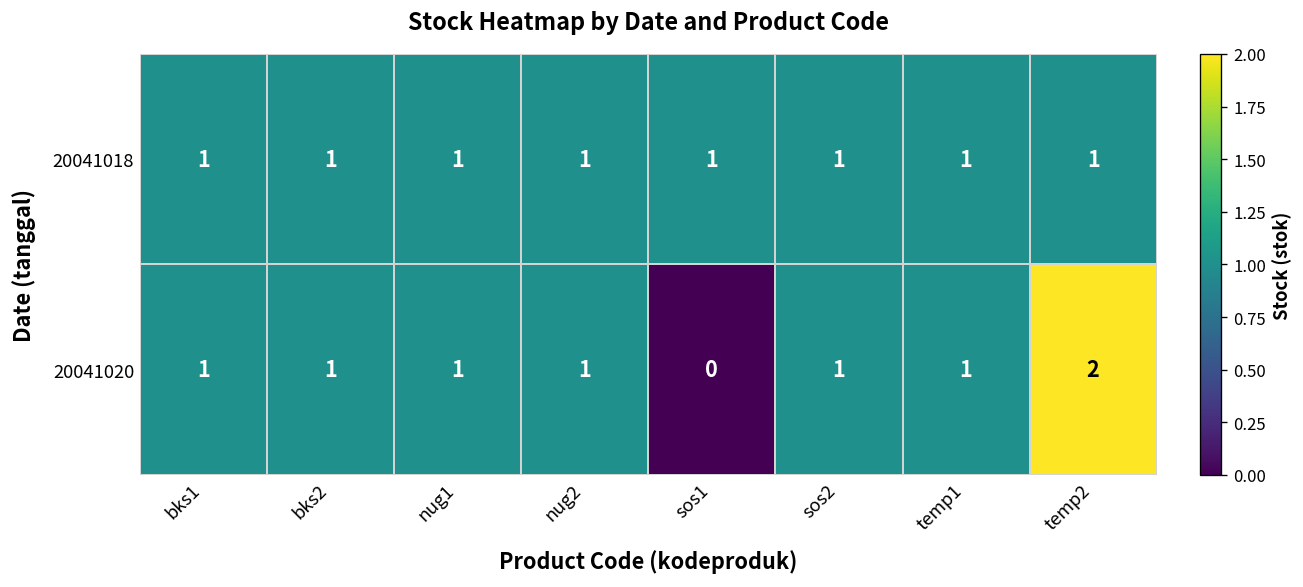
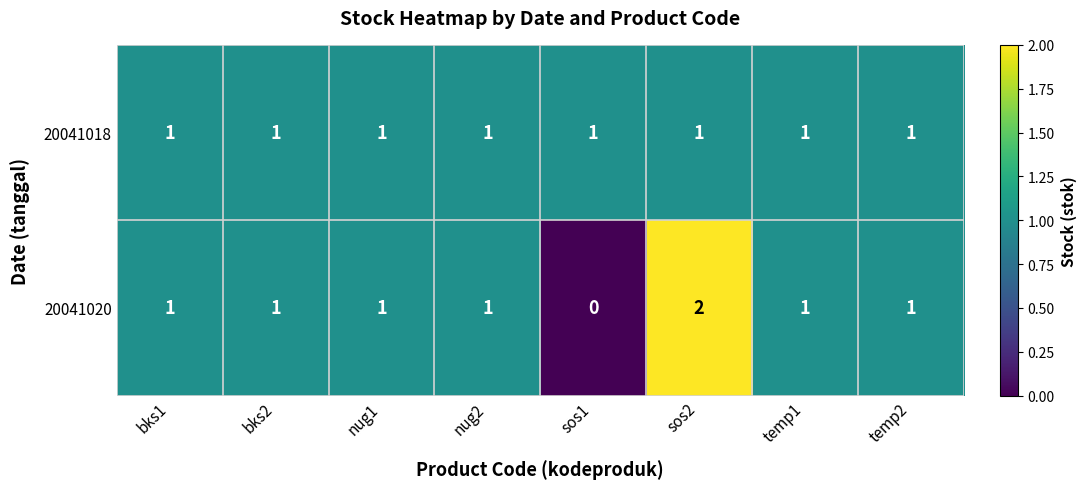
  {
    "20041018": {
      "bks1": 1,
      "bks2": 1,
      "nug1": 1,
      "nug2": 1,
      "sos1": 1,
      "sos2": 1,
      "temp1": 1,
      "temp2": 1
    },
    "20041020": {
      "bks1": 1,
      "bks2": 1,
      "nug1": 1,
      "nug2": 1,
      "sos1": 0,
-     "sos2": 1,
+     "sos2": 2,
      "temp1": 1,
-     "temp2": 2
+     "temp2": 1
    }
  }
